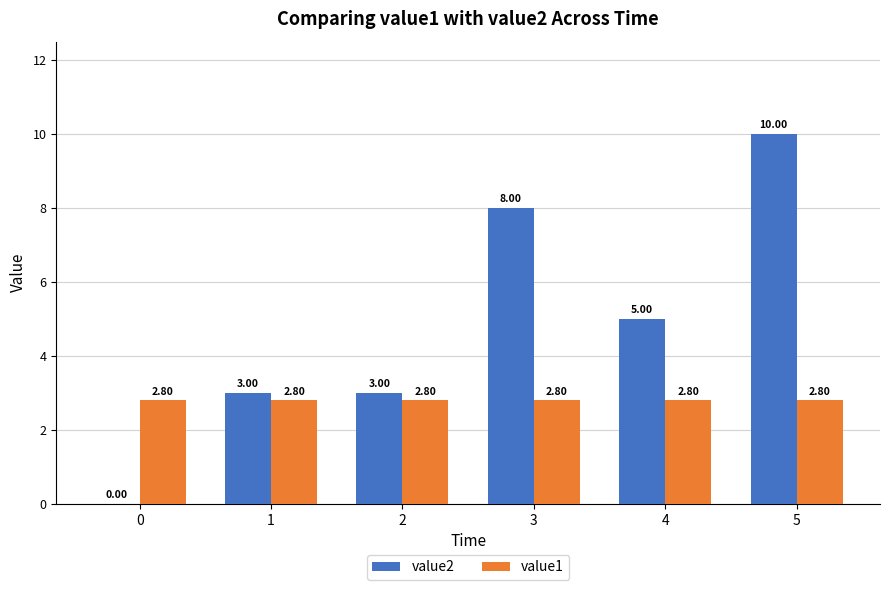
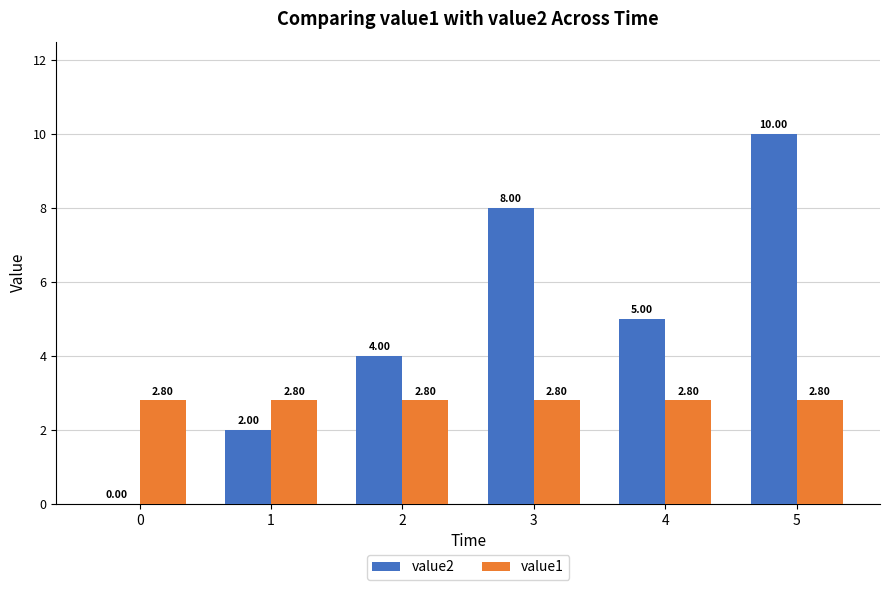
  {
    "value2": {
      "0": 0.00,
-     "1": 3.00,
-     "2": 3.00,
+     "1": 2.00,
+     "2": 4.00,
      "3": 8.00,
      "4": 5.00,
      "5": 10.00
    },
    "value1": {
      "0": 2.80,
      "1": 2.80,
      "2": 2.80,
      "3": 2.80,
      "4": 2.80,
      "5": 2.80
    }
  }
